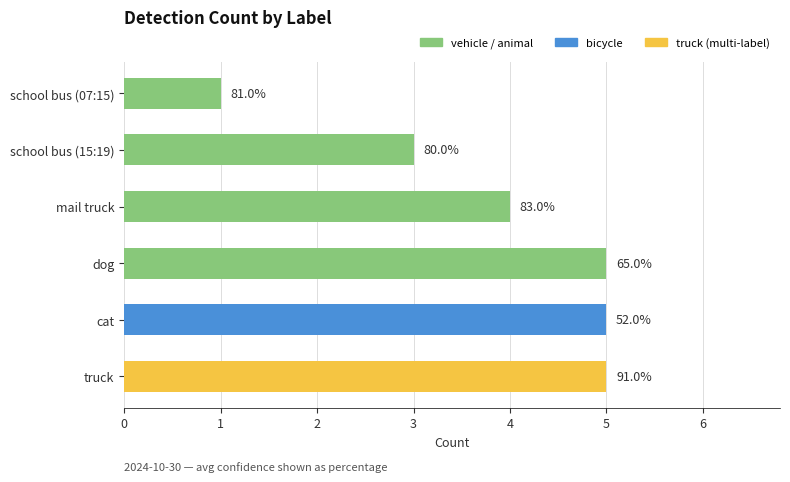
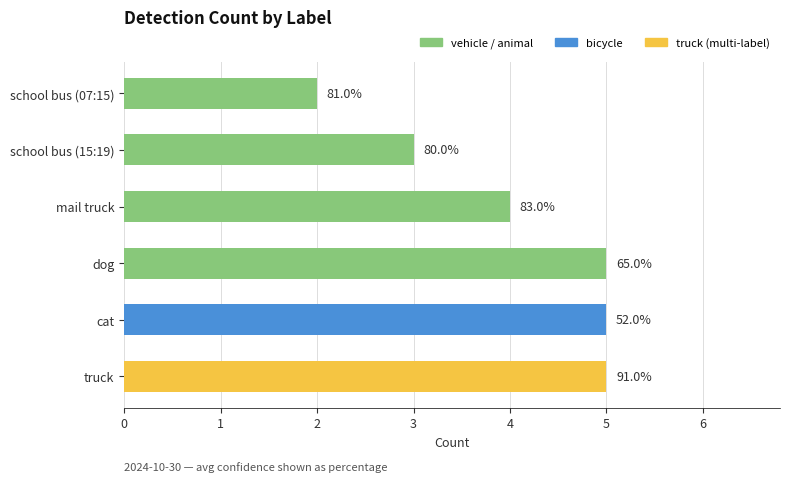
  {
-   "school bus (07:15)": 1
+   "school bus (07:15)": 2
  }
